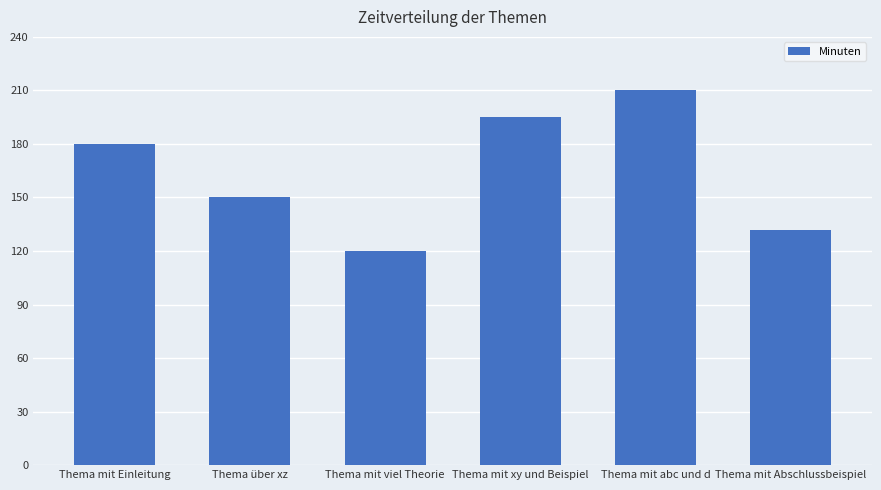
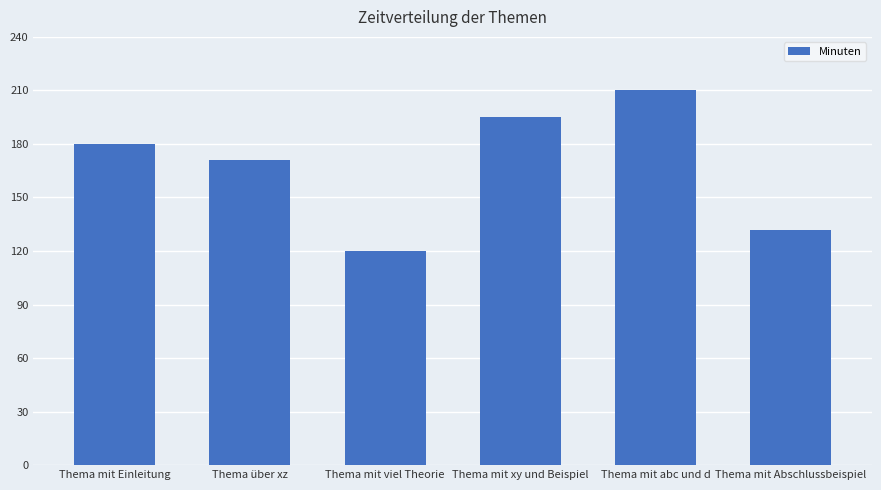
  {
    "Thema mit Einleitung": 180,
-   "Thema über xz": 150,
+   "Thema über xz": 171,
    "Thema mit viel Theorie": 120,
    "Thema mit xy und Beispiel": 195,
    "Thema mit abc und d": 210,
    "Thema mit Abschlussbeispiel": 132
  }
